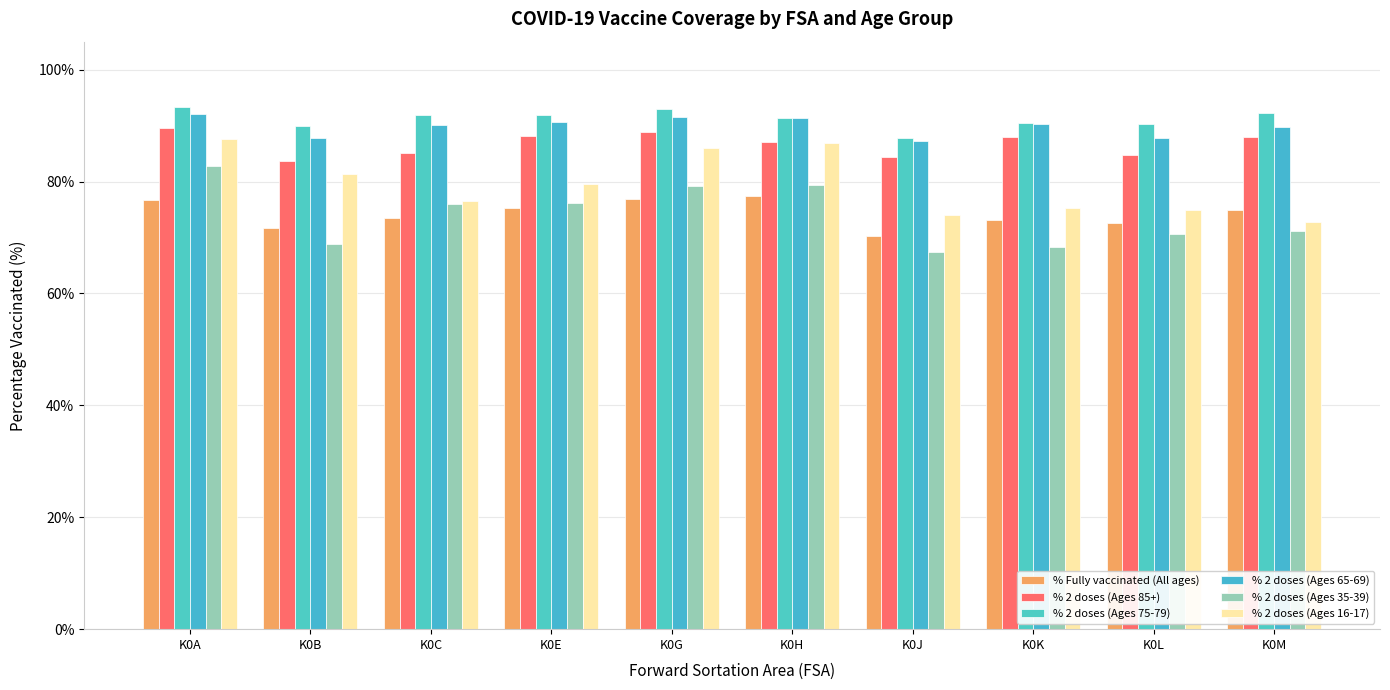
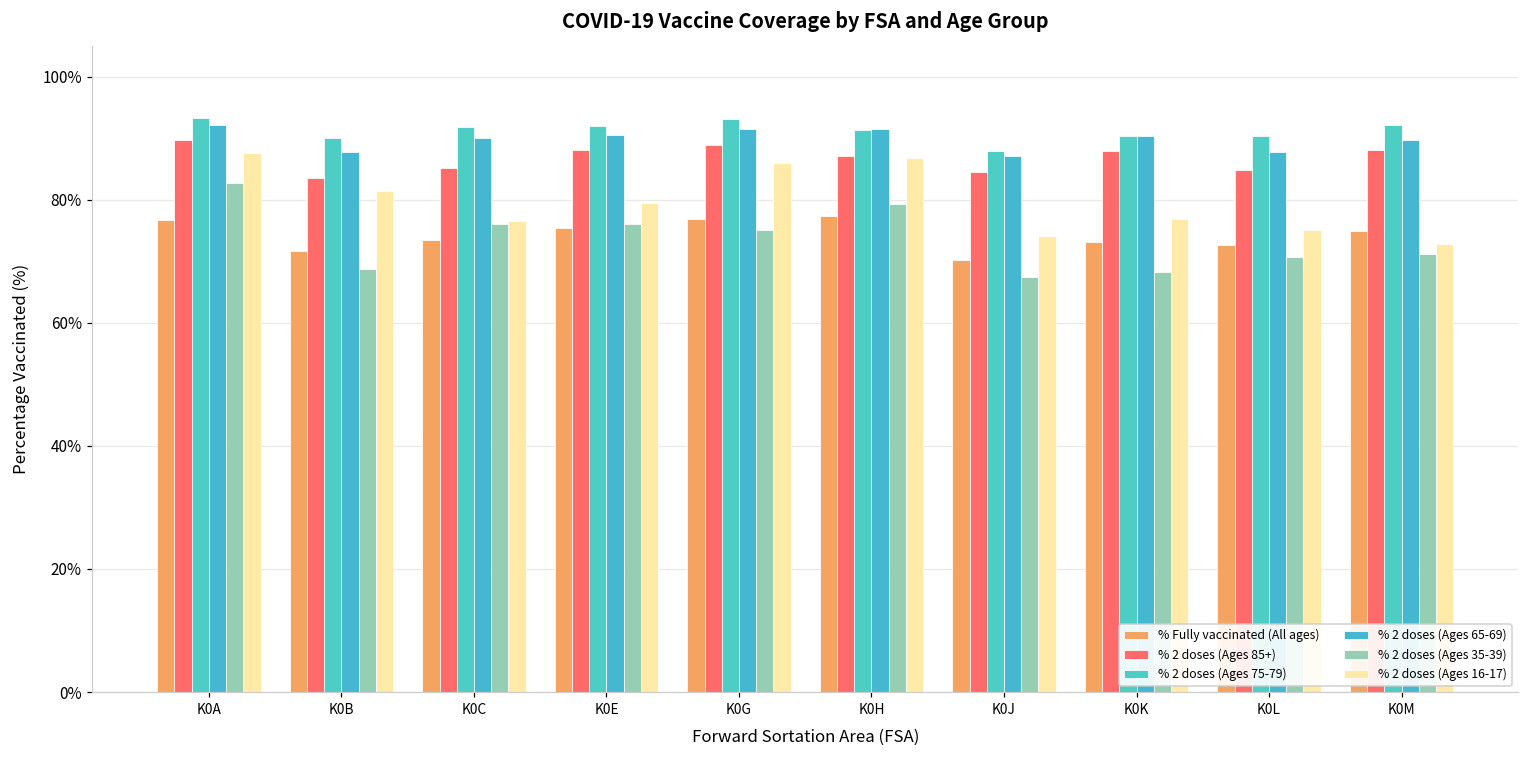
  {
    "% 2 doses (Ages 35-39)": {
      "K0A": "83%",
      "K0B": "69%",
      "K0C": "76%",
      "K0E": "76%",
-     "K0G": "79%",
+     "K0G": "75%",
      "K0H": "79%",
      "K0J": "67%",
      "K0K": "68%",
      "K0L": "71%",
      "K0M": "71%"
    },
    "% 2 doses (Ages 16-17)": {
      "K0A": "88%",
      "K0B": "81%",
      "K0C": "77%",
      "K0E": "80%",
      "K0G": "86%",
      "K0H": "87%",
      "K0J": "74%",
-     "K0K": "75%",
+     "K0K": "77%",
      "K0L": "75%",
      "K0M": "73%"
    }
  }
